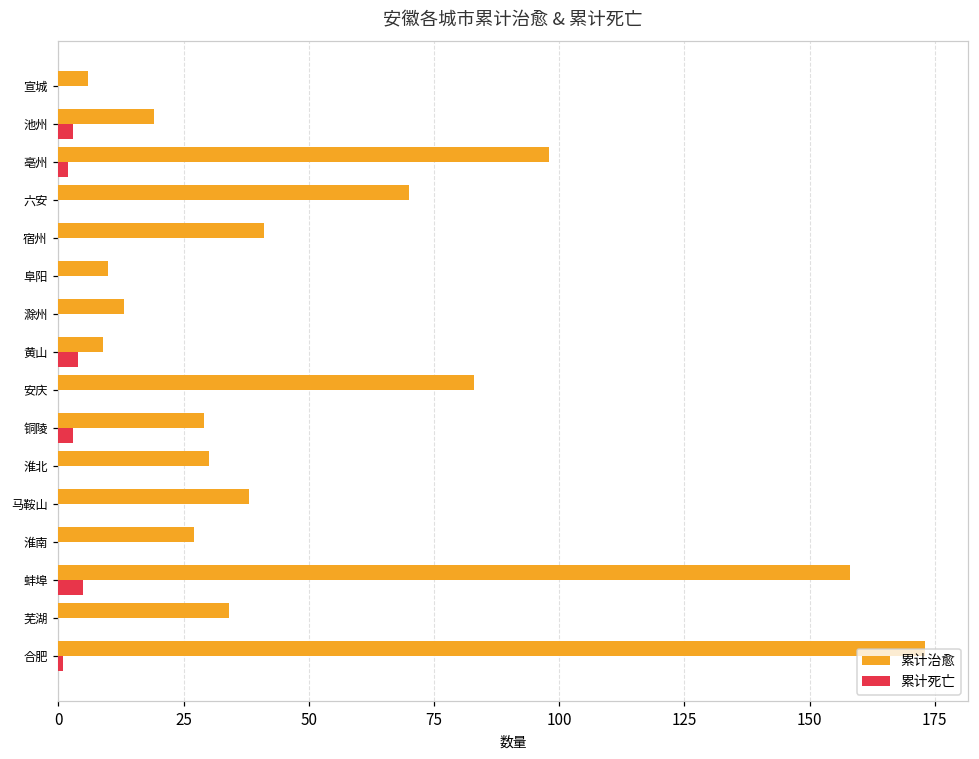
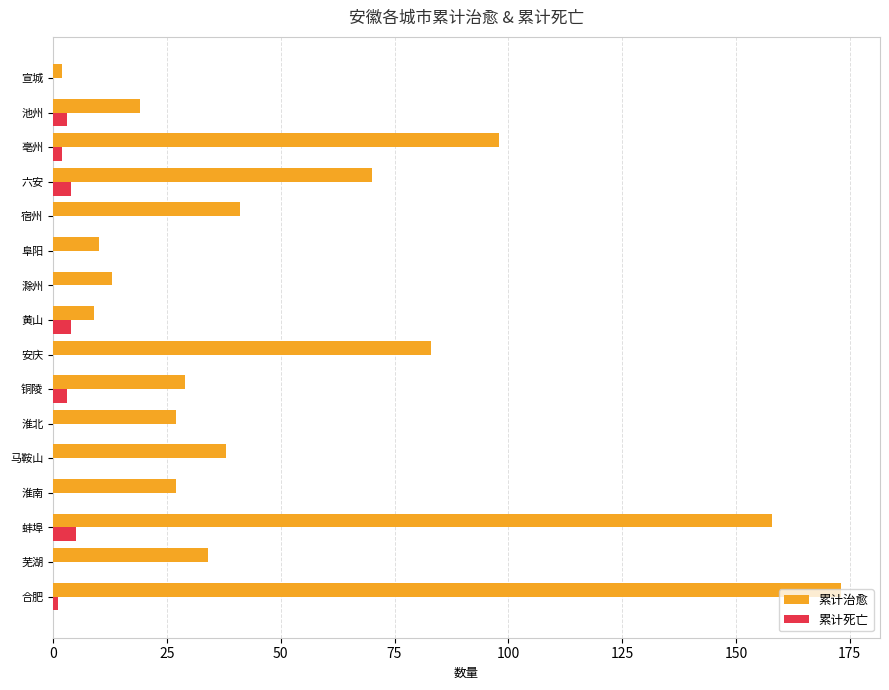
  {
    "累计治愈": {
-     "宣城": 6,
+     "宣城": 2,
      "池州": 19,
      "亳州": 98,
      "六安": 70,
      "宿州": 41,
      "阜阳": 10,
      "滁州": 13,
      "黄山": 9,
      "安庆": 83,
      "铜陵": 29,
-     "淮北": 30,
+     "淮北": 27,
      "马鞍山": 38,
      "淮南": 27,
      "蚌埠": 158,
      "芜湖": 34
    },
    "累计死亡": {
      "宣城": 0,
      "池州": 3,
      "亳州": 2,
-     "六安": 0,
+     "六安": 4,
      "宿州": 0,
      "阜阳": 0,
      "滁州": 0,
      "黄山": 4,
      "安庆": 0,
      "铜陵": 3,
      "淮北": 0,
      "马鞍山": 0,
      "淮南": 0,
      "蚌埠": 5,
      "芜湖": 0,
      "合肥": 1
    }
  }
